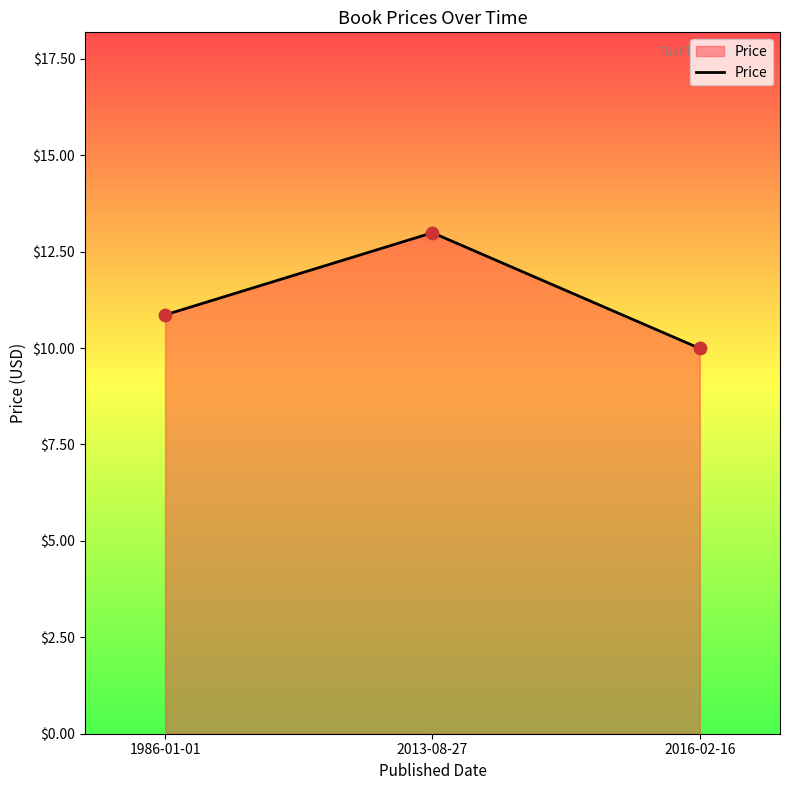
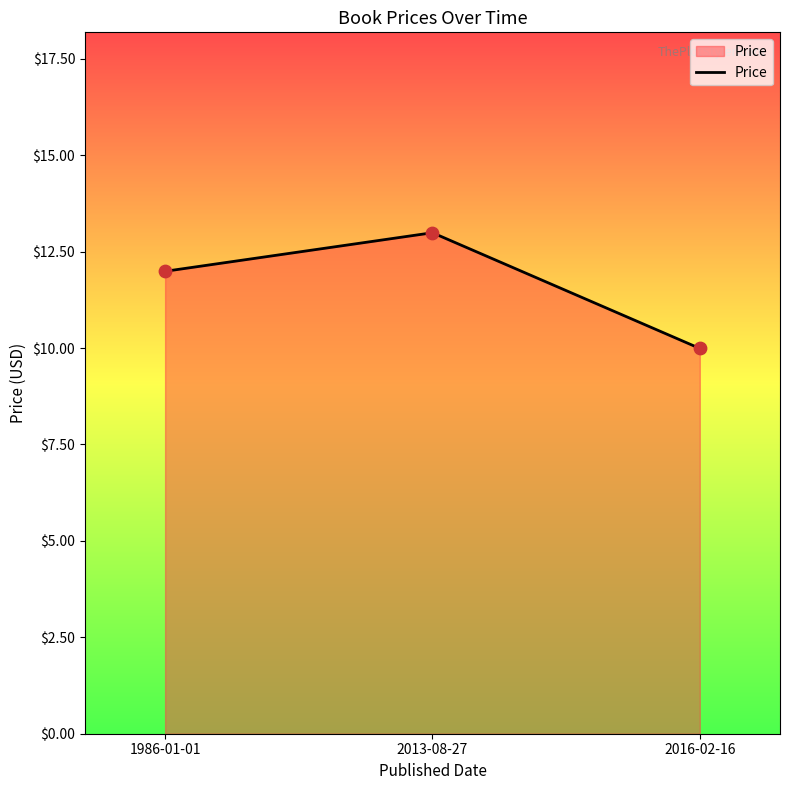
  {
-   "1986-01-01": "$10.9",
+   "1986-01-01": "$12.0",
    "2013-08-27": "$13.0",
    "2016-02-16": "$10.0"
  }
